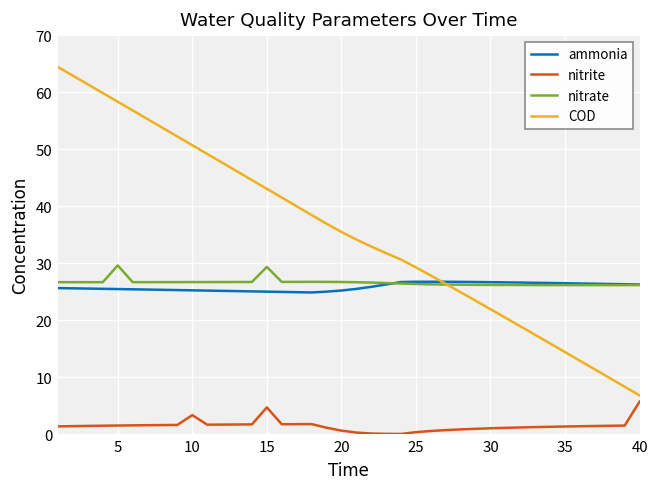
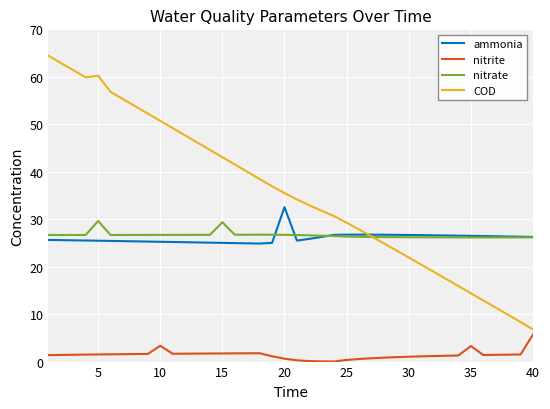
  {
    "ammonia": {
      "5": 25,
      "10": 25,
      "15": 25,
-     "20": 25
+     "20": 33
    },
    "nitrite": {
      "5": 2,
      "10": 3,
-     "15": 5,
+     "15": 2,
      "20": 1,
      "25": 0,
      "30": 1,
-     "35": 1,
+     "35": 3,
      "40": 6
    },
    "nitrate": {
      "5": 30,
      "10": 27,
      "15": 29,
      "20": 27
    },
    "COD": {
-     "5": 58,
+     "5": 60,
      "10": 51,
      "15": 43,
      "20": 35,
      "25": 29,
      "30": 22,
      "35": 14,
      "40": 7
    }
  }
